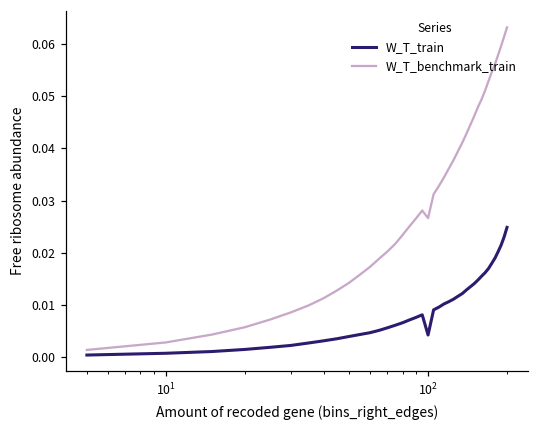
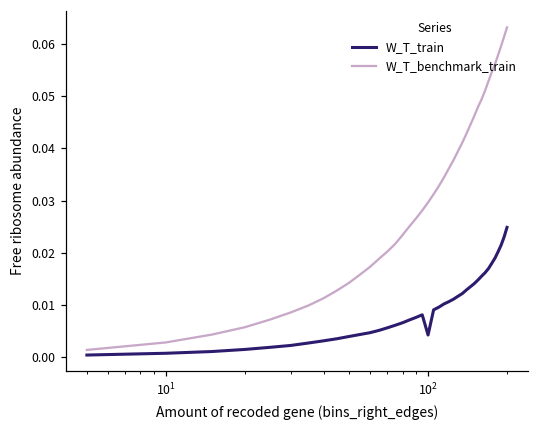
  {
    "W_T_train": {
      "10^1": 0.001,
      "10^2": 0.004
    },
    "W_T_benchmark_train": {
      "10^1": 0.003,
-     "10^2": 0.027
+     "10^2": 0.030
    }
  }
